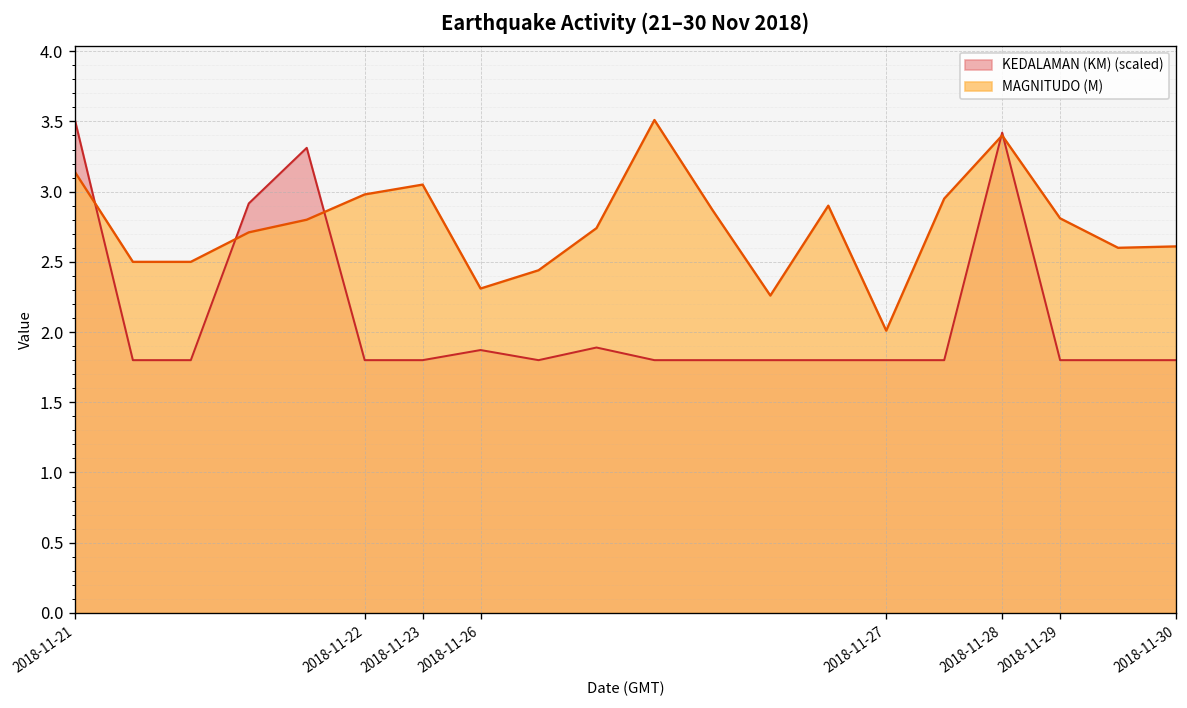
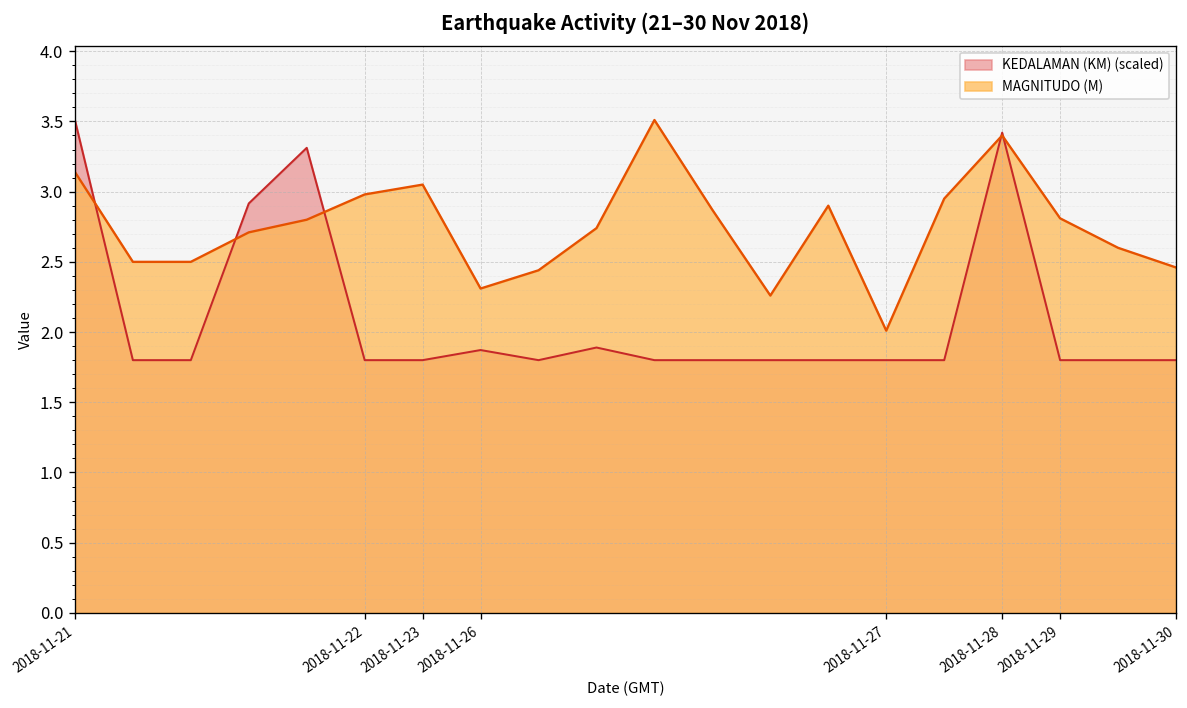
  {
    "KEDALAMAN (KM) (scaled)": {
      "2018-11-22": 1.80,
      "2018-11-23": 1.80,
      "2018-11-30": 1.80
    },
    "MAGNITUDO (M)": {
      "2018-11-22": 2.98,
      "2018-11-23": 3.05,
-     "2018-11-30": 2.61
+     "2018-11-30": 2.46
    }
  }
